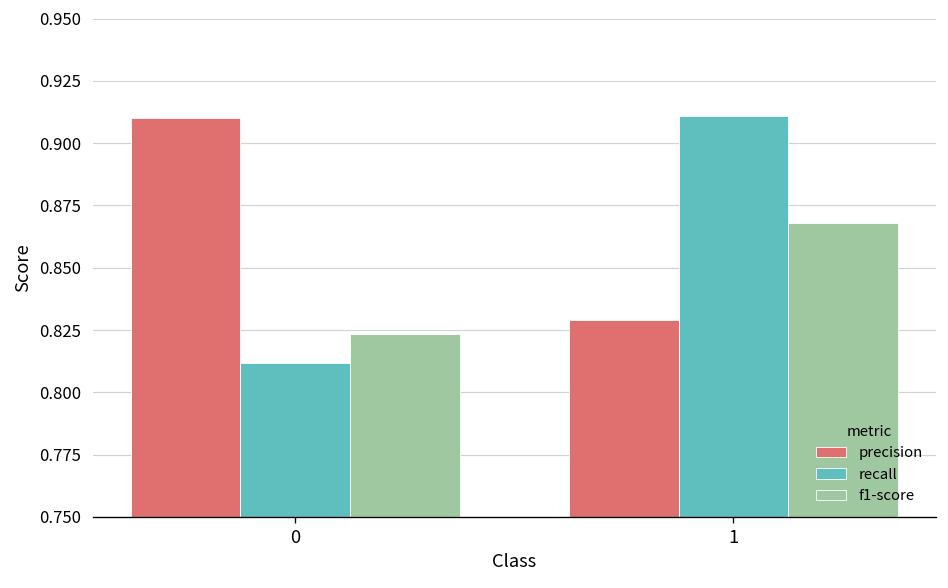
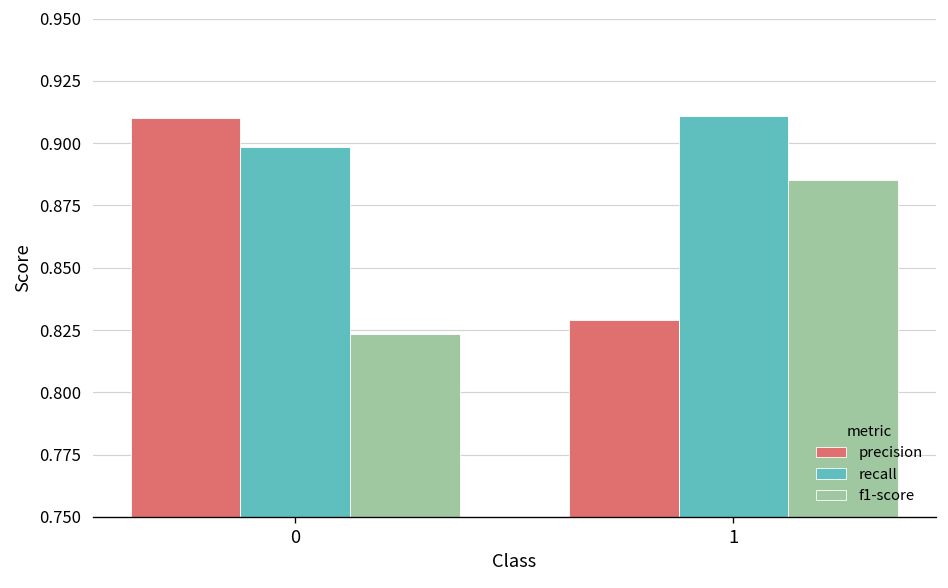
  {
    "precision": {
      "0": 0.910,
      "1": 0.829
    },
    "recall": {
-     "0": 0.812,
+     "0": 0.899,
      "1": 0.911
    },
    "f1-score": {
      "0": 0.823,
-     "1": 0.868
+     "1": 0.885
    }
  }
